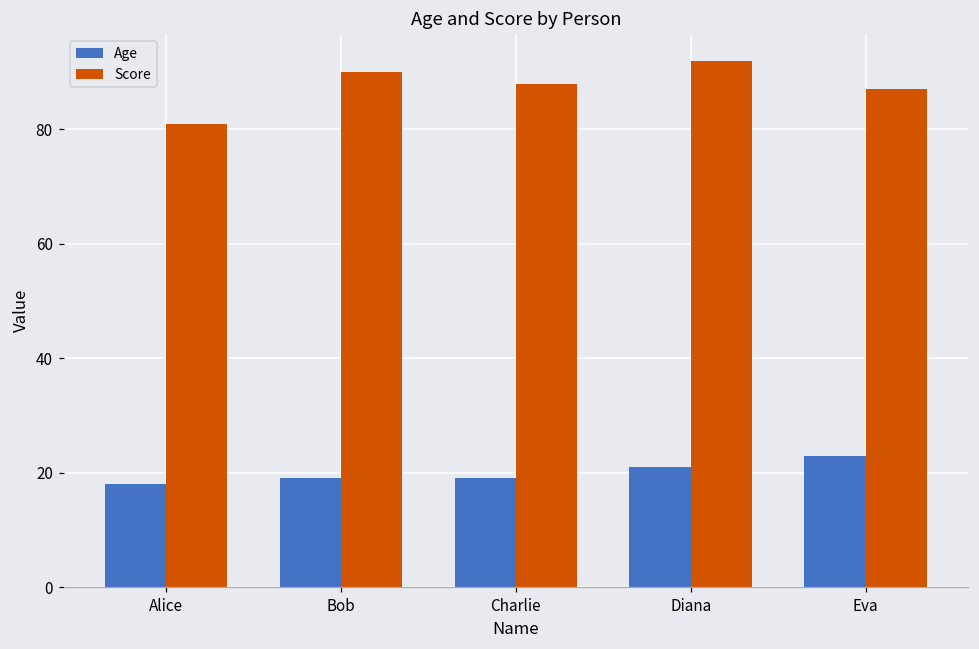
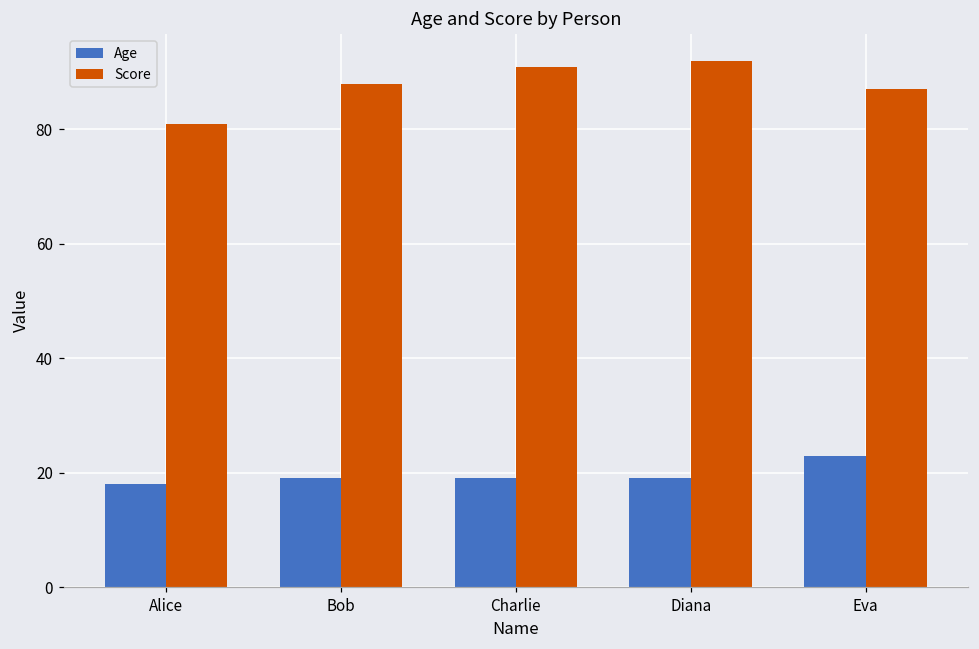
  {
    "Age": {
      "Alice": 18,
      "Bob": 19,
      "Charlie": 19,
-     "Diana": 21,
+     "Diana": 19,
      "Eva": 23
    },
    "Score": {
      "Alice": 81,
-     "Bob": 90,
-     "Charlie": 88,
+     "Bob": 88,
+     "Charlie": 91,
      "Diana": 92,
      "Eva": 87
    }
  }
